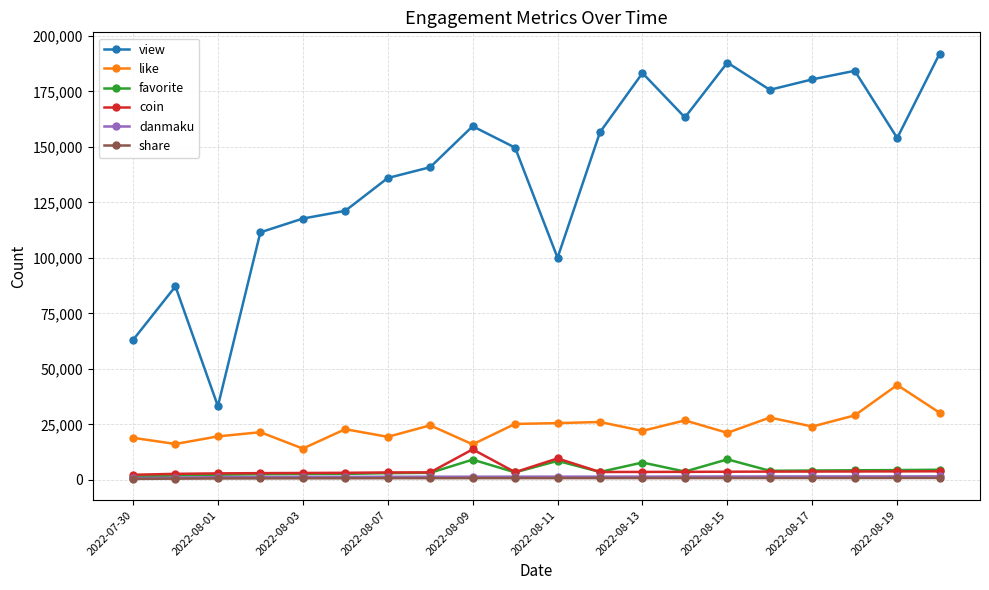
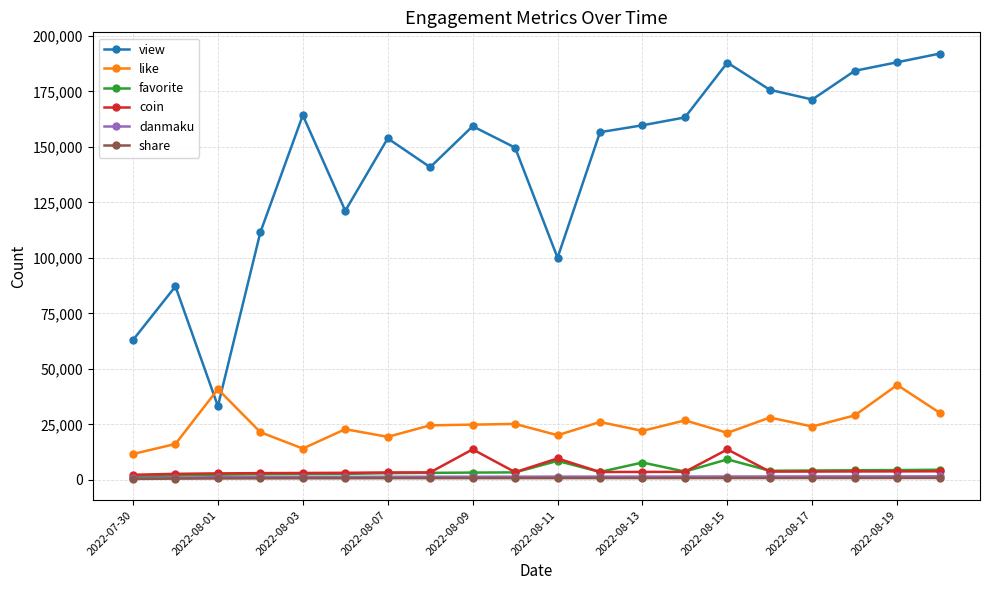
  {
    "view": {
      "2022-07-30": "63,000",
      "2022-08-01": "33,000",
-     "2022-08-03": "118,000",
-     "2022-08-07": "136,000",
+     "2022-08-03": "164,000",
+     "2022-08-07": "154,000",
      "2022-08-09": "159,000",
      "2022-08-11": "100,000",
-     "2022-08-13": "183,000",
+     "2022-08-13": "160,000",
      "2022-08-15": "188,000",
-     "2022-08-17": "180,000",
-     "2022-08-19": "154,000"
+     "2022-08-17": "171,000",
+     "2022-08-19": "188,000"
    },
    "like": {
-     "2022-07-30": "19,000",
-     "2022-08-01": "20,000",
+     "2022-07-30": "12,000",
+     "2022-08-01": "41,000",
      "2022-08-03": "14,000",
      "2022-08-07": "19,000",
-     "2022-08-09": "16,000",
-     "2022-08-11": "26,000",
+     "2022-08-09": "25,000",
+     "2022-08-11": "20,000",
      "2022-08-13": "22,000",
      "2022-08-15": "21,000",
      "2022-08-17": "24,000",
      "2022-08-19": "43,000"
    },
    "favorite": {
-     "2022-08-09": "9,000",
+     "2022-08-09": "3,000",
      "2022-08-13": "8,000",
      "2022-08-15": "9,000"
    },
    "coin": {
      "2022-08-09": "14,000",
      "2022-08-13": "4,000",
-     "2022-08-15": "4,000"
+     "2022-08-15": "14,000"
    }
  }
